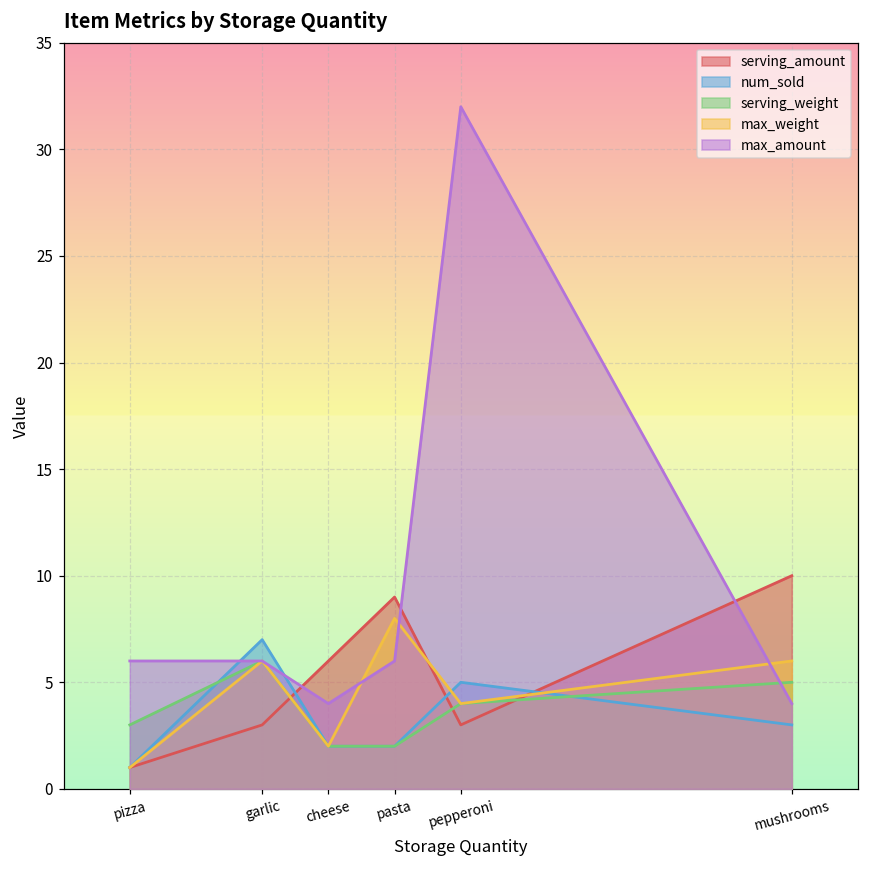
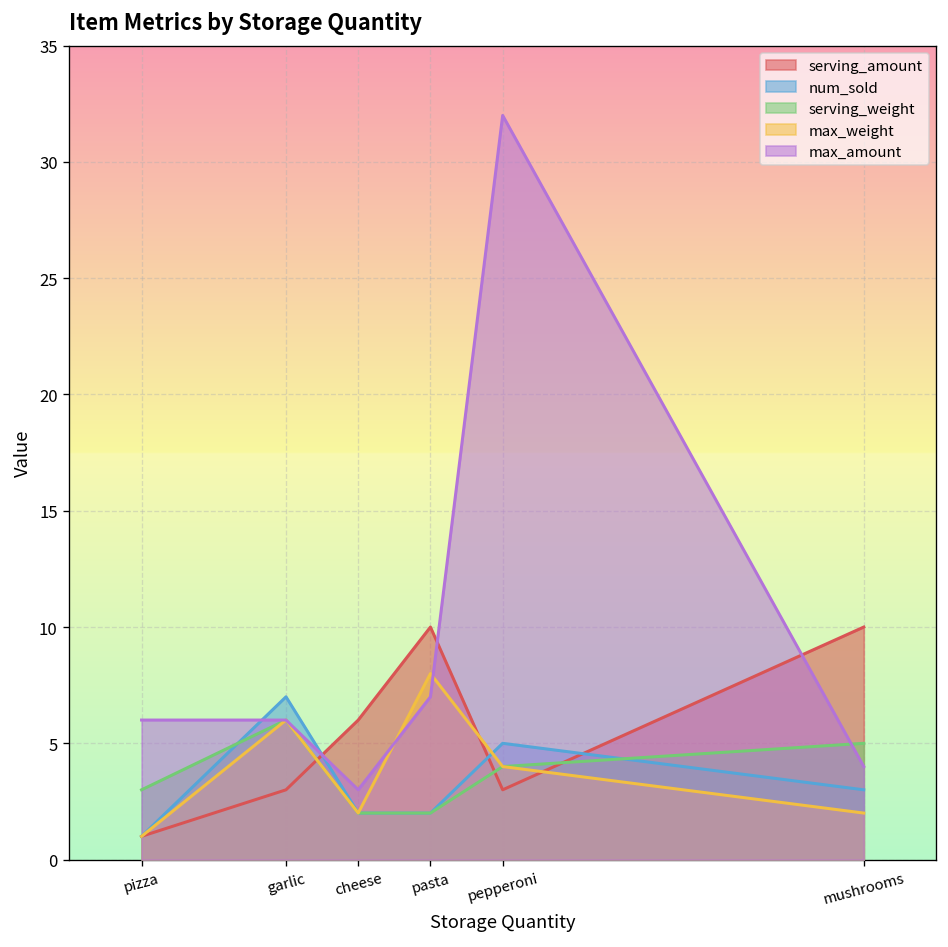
  {
    "serving_amount": {
      "garlic": 3,
      "cheese": 6,
-     "pasta": 9,
+     "pasta": 10,
      "pepperoni": 3,
      "mushrooms": 10
    },
    "num_sold": {
      "garlic": 7,
      "pepperoni": 5,
      "mushrooms": 3
    },
    "serving_weight": {
      "pizza": 3,
      "mushrooms": 5
    },
    "max_weight": {
      "pasta": 8,
-     "mushrooms": 6
+     "mushrooms": 2
    },
    "max_amount": {
      "pizza": 6,
-     "cheese": 4,
-     "pasta": 6,
+     "cheese": 3,
+     "pasta": 7,
      "pepperoni": 32,
      "mushrooms": 4
    }
  }
